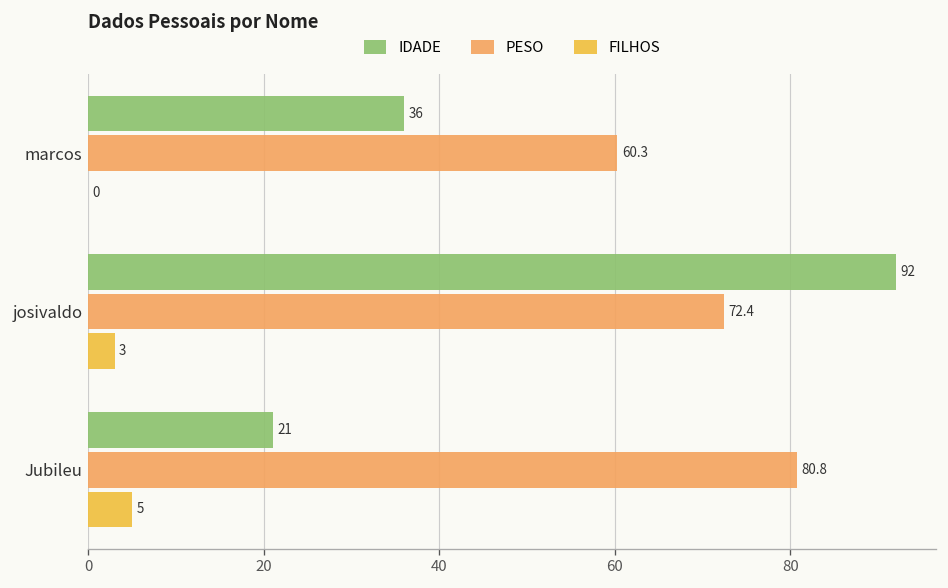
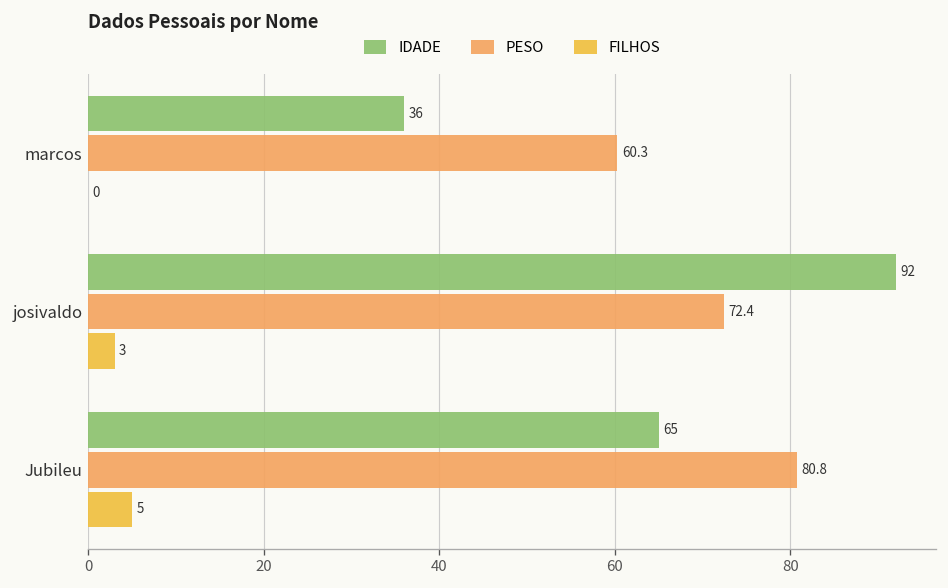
  {
    "IDADE": {
      "marcos": 36,
      "josivaldo": 92,
-     "Jubileu": 21
+     "Jubileu": 65
    }
  }
